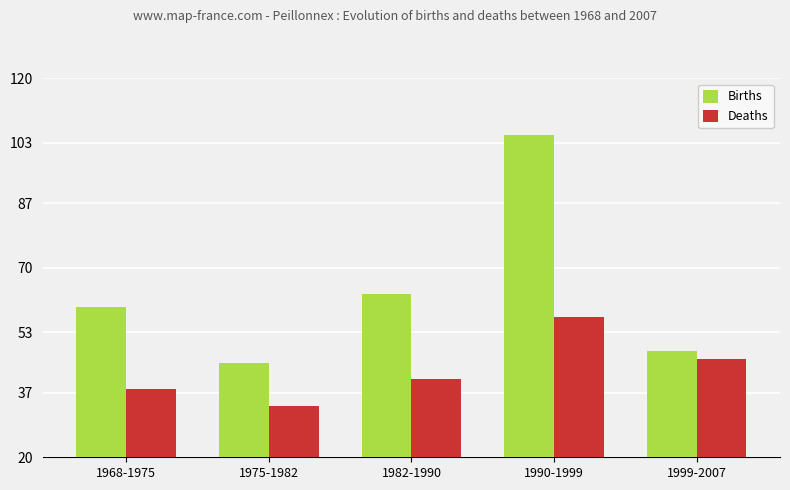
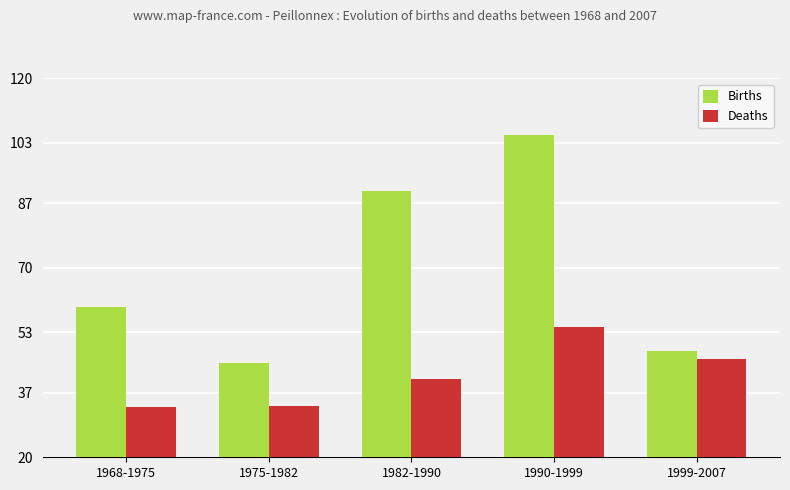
  {
    "Births": {
      "1968-1975": 60,
      "1975-1982": 45,
-     "1982-1990": 63,
+     "1982-1990": 90,
      "1990-1999": 105,
      "1999-2007": 48
    },
    "Deaths": {
-     "1968-1975": 38,
+     "1968-1975": 33,
      "1975-1982": 34,
      "1982-1990": 41,
-     "1990-1999": 57,
+     "1990-1999": 55,
      "1999-2007": 46
    }
  }
